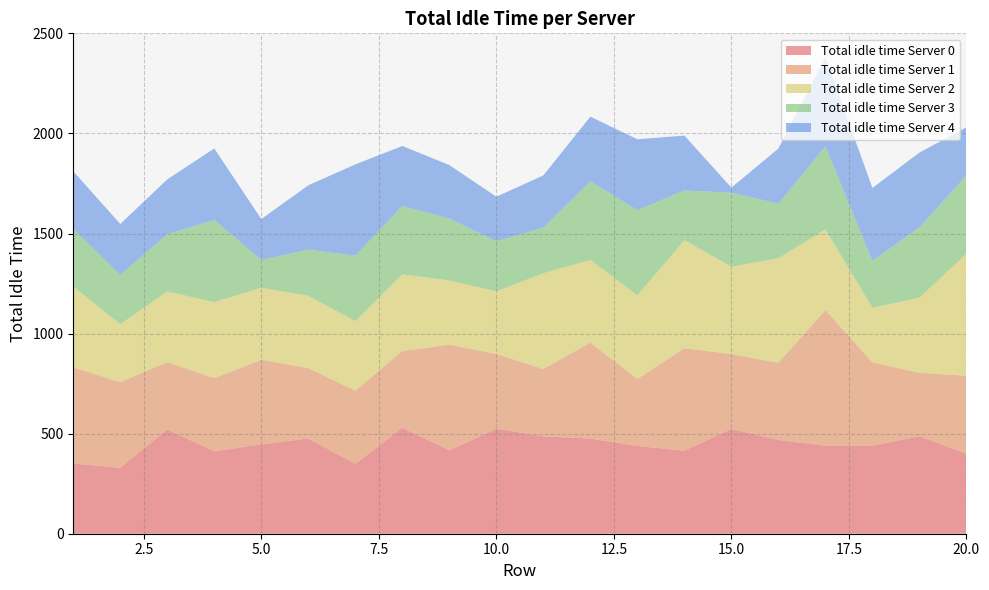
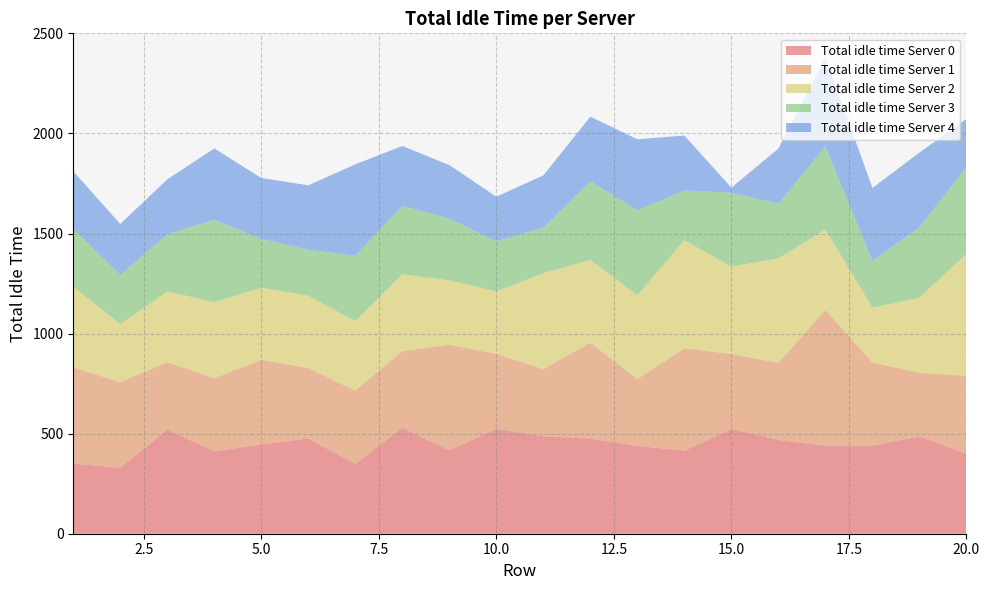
  {
    "Total idle time Server 3": {
-     "5.0": 140,
+     "5.0": 240,
      "10.0": 250,
      "15.0": 370,
-     "20.0": 390
+     "20.0": 430
    },
    "Total idle time Server 4": {
-     "5.0": 200,
+     "5.0": 300,
      "10.0": 220,
      "15.0": 30,
      "20.0": 240
    }
  }
